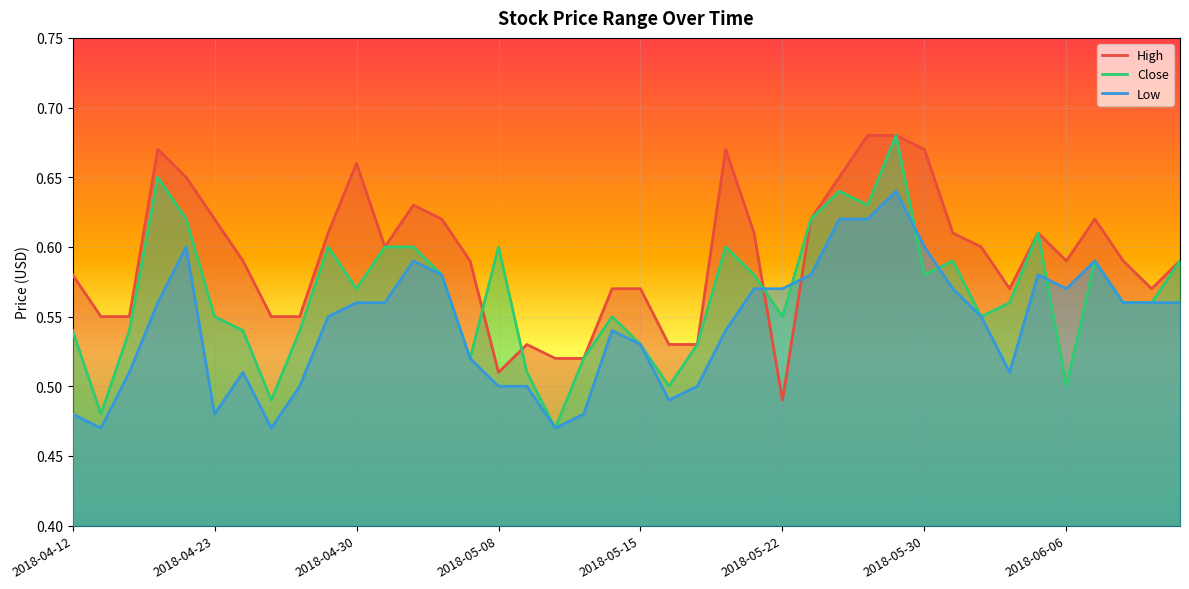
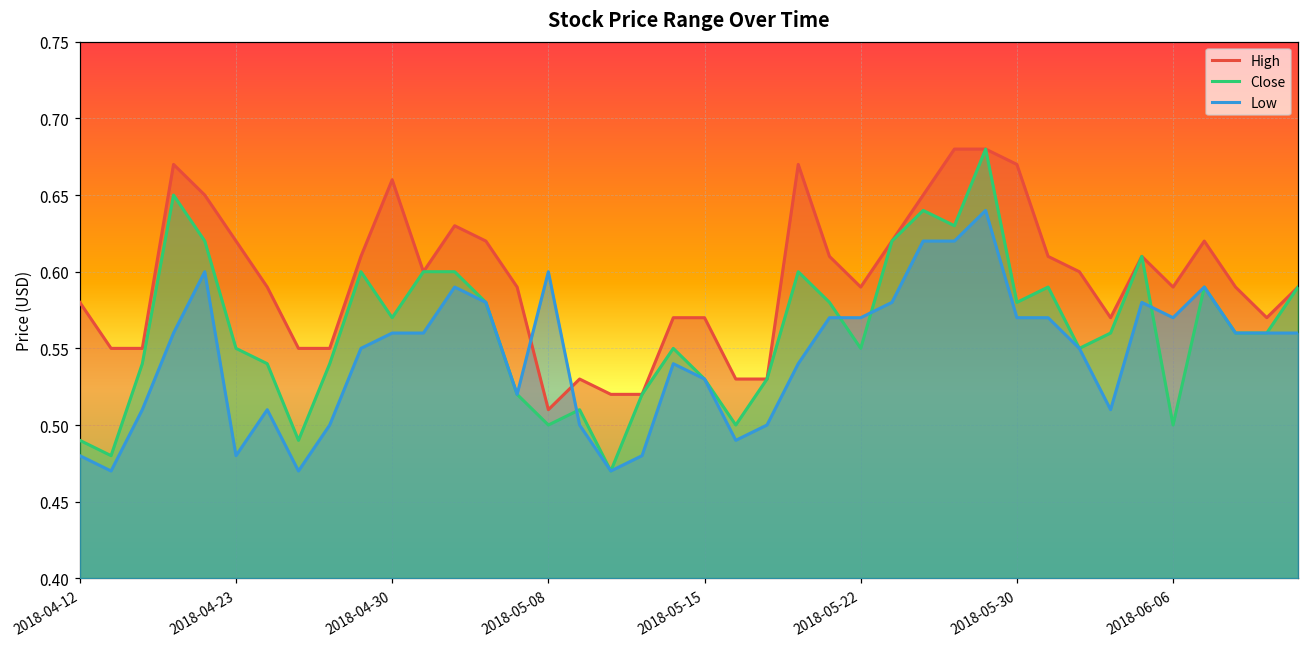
  {
    "High": {
      "2018-04-12": 0.58,
      "2018-04-23": 0.62,
      "2018-04-30": 0.66,
      "2018-05-08": 0.51,
      "2018-05-15": 0.57,
-     "2018-05-22": 0.49,
+     "2018-05-22": 0.59,
      "2018-05-30": 0.67,
      "2018-06-06": 0.59
    },
    "Close": {
-     "2018-04-12": 0.54,
+     "2018-04-12": 0.49,
      "2018-04-23": 0.55,
      "2018-04-30": 0.57,
-     "2018-05-08": 0.6,
+     "2018-05-08": 0.5,
      "2018-05-22": 0.55,
      "2018-05-30": 0.58,
      "2018-06-06": 0.50
    },
    "Low": {
      "2018-04-12": 0.48,
      "2018-04-23": 0.48,
      "2018-04-30": 0.56,
-     "2018-05-08": 0.5,
+     "2018-05-08": 0.6,
      "2018-05-22": 0.57,
-     "2018-05-30": 0.60,
+     "2018-05-30": 0.57,
      "2018-06-06": 0.57
    }
  }
